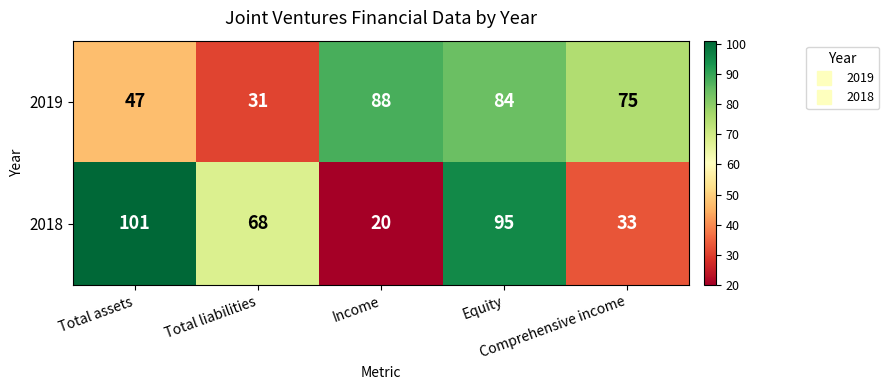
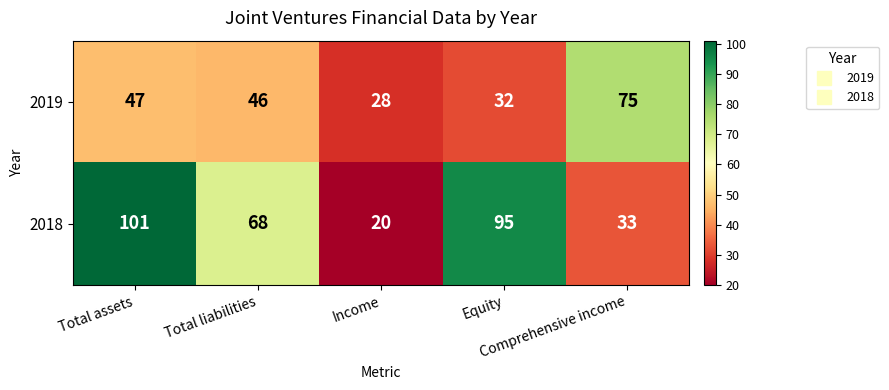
  {
    "2019": {
      "Total assets": 47,
-     "Total liabilities": 31,
-     "Income": 88,
-     "Equity": 84,
+     "Total liabilities": 46,
+     "Income": 28,
+     "Equity": 32,
      "Comprehensive income": 75
    },
    "2018": {
      "Total assets": 101,
      "Total liabilities": 68,
      "Income": 20,
      "Equity": 95,
      "Comprehensive income": 33
    }
  }
